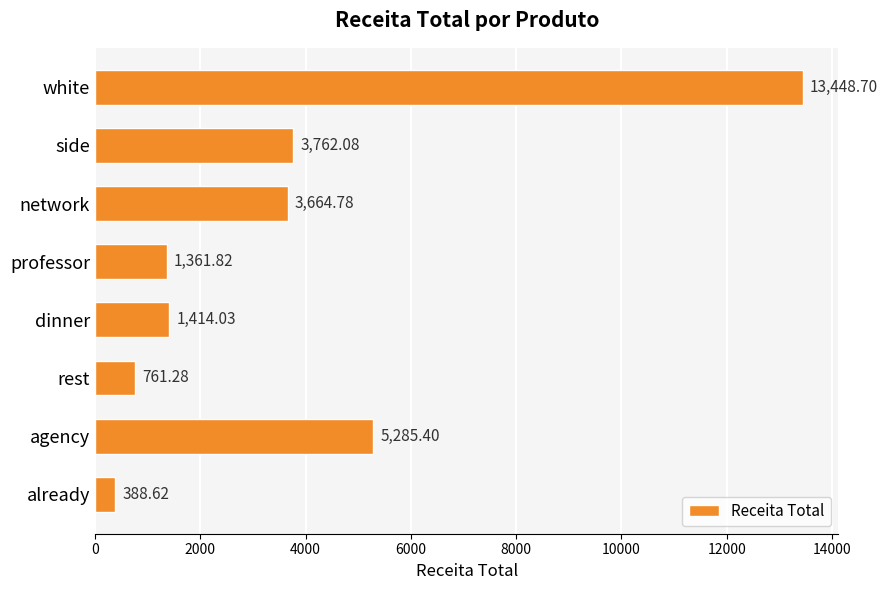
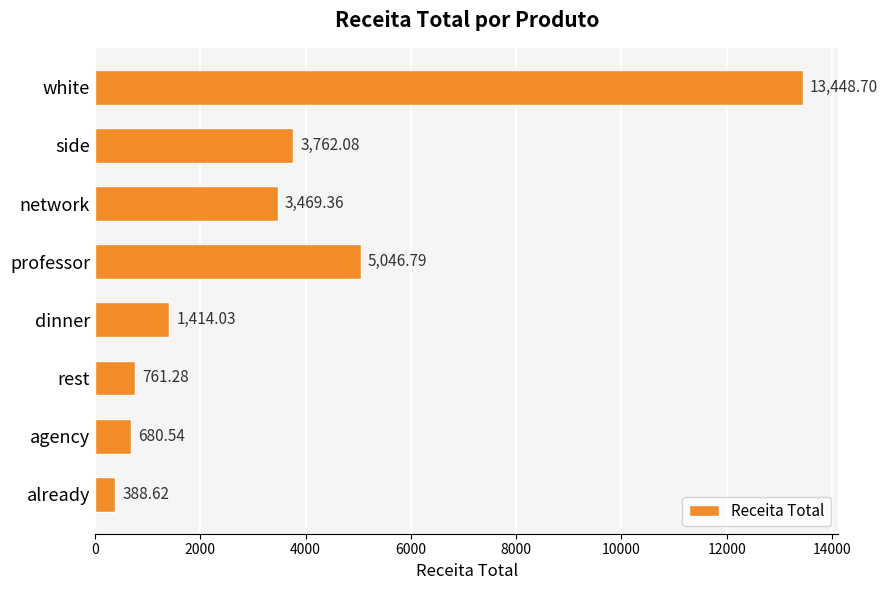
  {
    "white": "13,448.70",
    "side": "3,762.08",
-   "network": "3,664.78",
-   "professor": "1,361.82",
+   "network": "3,469.36",
+   "professor": "5,046.79",
    "dinner": "1,414.03",
    "rest": "761.28",
-   "agency": "5,285.40",
+   "agency": "680.54",
    "already": "388.62"
  }
